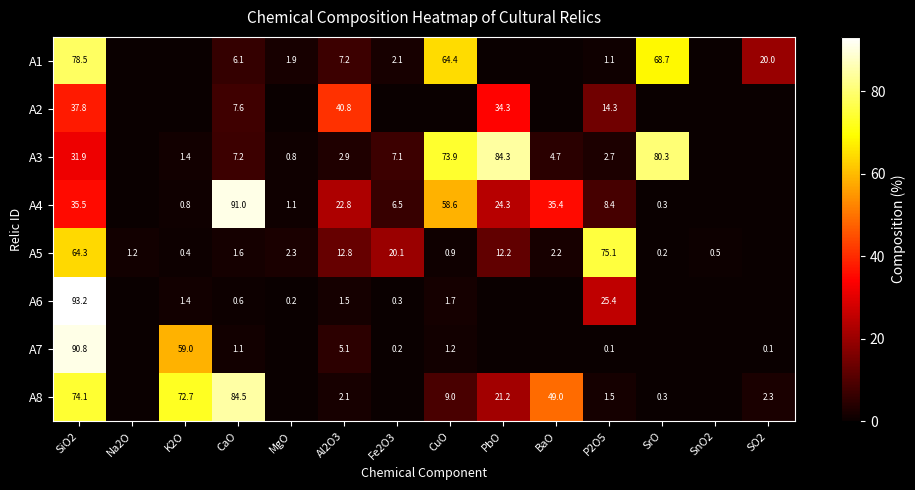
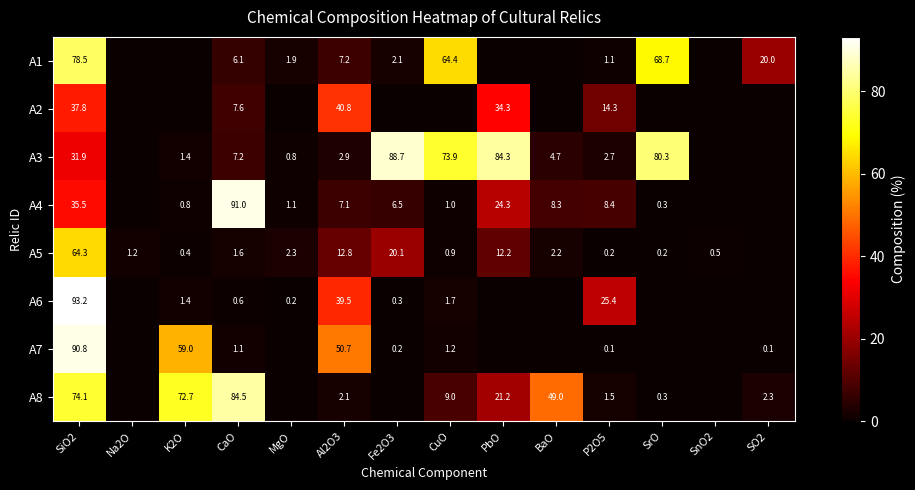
  {
    "A1": {
      "SiO2": 78.5,
      "CaO": 6.1,
      "MgO": 1.9,
      "Al2O3": 7.2,
      "Fe2O3": 2.1,
      "CuO": 64.4,
      "P2O5": 1.1,
      "SrO": 68.7,
      "SO2": 20.0
    },
    "A2": {
      "SiO2": 37.8,
      "CaO": 7.6,
      "Al2O3": 40.8,
      "PbO": 34.3,
      "P2O5": 14.3
    },
    "A3": {
      "SiO2": 31.9,
      "K2O": 1.4,
      "CaO": 7.2,
      "MgO": 0.8,
      "Al2O3": 2.9,
-     "Fe2O3": 7.1,
+     "Fe2O3": 88.7,
      "CuO": 73.9,
      "PbO": 84.3,
      "BaO": 4.7,
      "P2O5": 2.7,
      "SrO": 80.3
    },
    "A4": {
      "SiO2": 35.5,
      "K2O": 0.8,
      "CaO": 91.0,
      "MgO": 1.1,
-     "Al2O3": 22.8,
+     "Al2O3": 7.1,
      "Fe2O3": 6.5,
-     "CuO": 58.6,
+     "CuO": 1.0,
      "PbO": 24.3,
-     "BaO": 35.4,
+     "BaO": 8.3,
      "P2O5": 8.4,
      "SrO": 0.3
    },
    "A5": {
      "SiO2": 64.3,
      "Na2O": 1.2,
      "K2O": 0.4,
      "CaO": 1.6,
      "MgO": 2.3,
      "Al2O3": 12.8,
      "Fe2O3": 20.1,
      "CuO": 0.9,
      "PbO": 12.2,
      "BaO": 2.2,
-     "P2O5": 75.1,
+     "P2O5": 0.2,
      "SrO": 0.2,
      "SnO2": 0.5
    },
    "A6": {
      "SiO2": 93.2,
      "K2O": 1.4,
      "CaO": 0.6,
      "MgO": 0.2,
-     "Al2O3": 1.5,
+     "Al2O3": 39.5,
      "Fe2O3": 0.3,
      "CuO": 1.7,
      "P2O5": 25.4
    },
    "A7": {
      "SiO2": 90.8,
      "K2O": 59.0,
      "CaO": 1.1,
-     "Al2O3": 5.1,
+     "Al2O3": 50.7,
      "Fe2O3": 0.2,
      "CuO": 1.2,
      "P2O5": 0.1,
      "SO2": 0.1
    },
    "A8": {
      "SiO2": 74.1,
      "K2O": 72.7,
      "CaO": 84.5,
      "Al2O3": 2.1,
      "CuO": 9.0,
      "PbO": 21.2,
      "BaO": 49.0,
      "P2O5": 1.5,
      "SrO": 0.3,
      "SO2": 2.3
    }
  }
